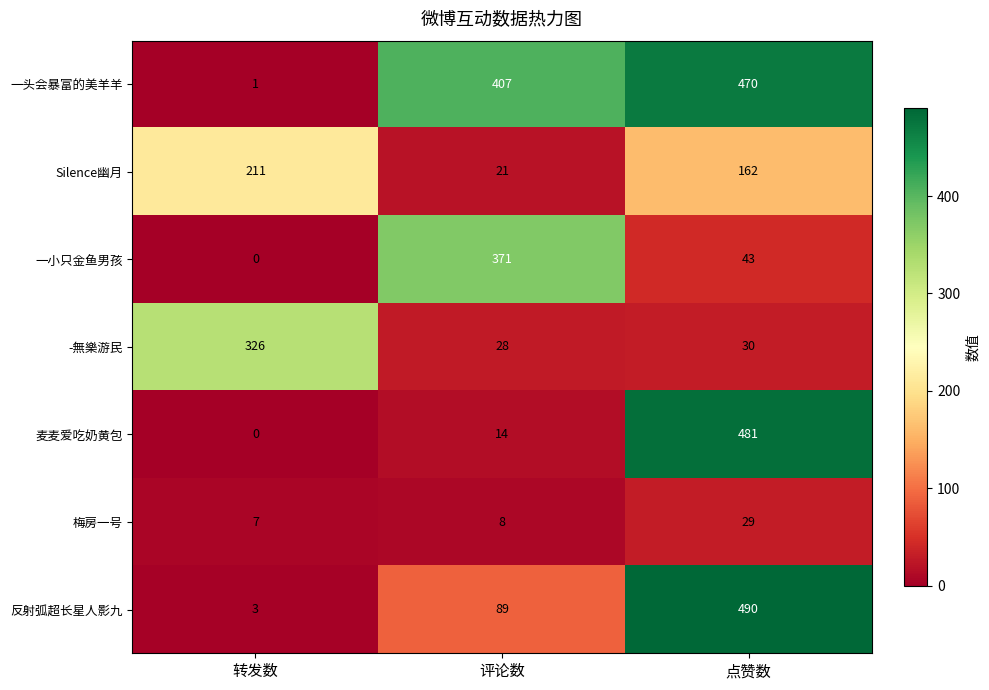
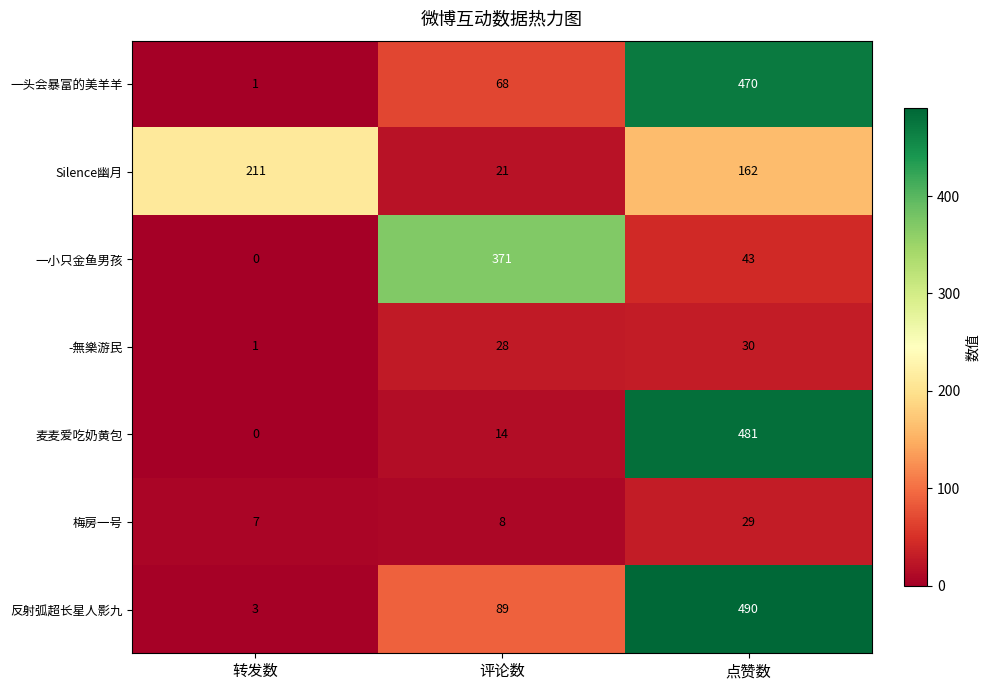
  {
    "一头会暴富的美羊羊": {
      "转发数": 1,
-     "评论数": 407,
+     "评论数": 68,
      "点赞数": 470
    },
    "Silence幽月": {
      "转发数": 211,
      "评论数": 21,
      "点赞数": 162
    },
    "一小只金鱼男孩": {
      "转发数": 0,
      "评论数": 371,
      "点赞数": 43
    },
    "-無樂游民": {
-     "转发数": 326,
+     "转发数": 1,
      "评论数": 28,
      "点赞数": 30
    },
    "麦麦爱吃奶黄包": {
      "转发数": 0,
      "评论数": 14,
      "点赞数": 481
    },
    "梅房一号": {
      "转发数": 7,
      "评论数": 8,
      "点赞数": 29
    },
    "反射弧超长星人影九": {
      "转发数": 3,
      "评论数": 89,
      "点赞数": 490
    }
  }
